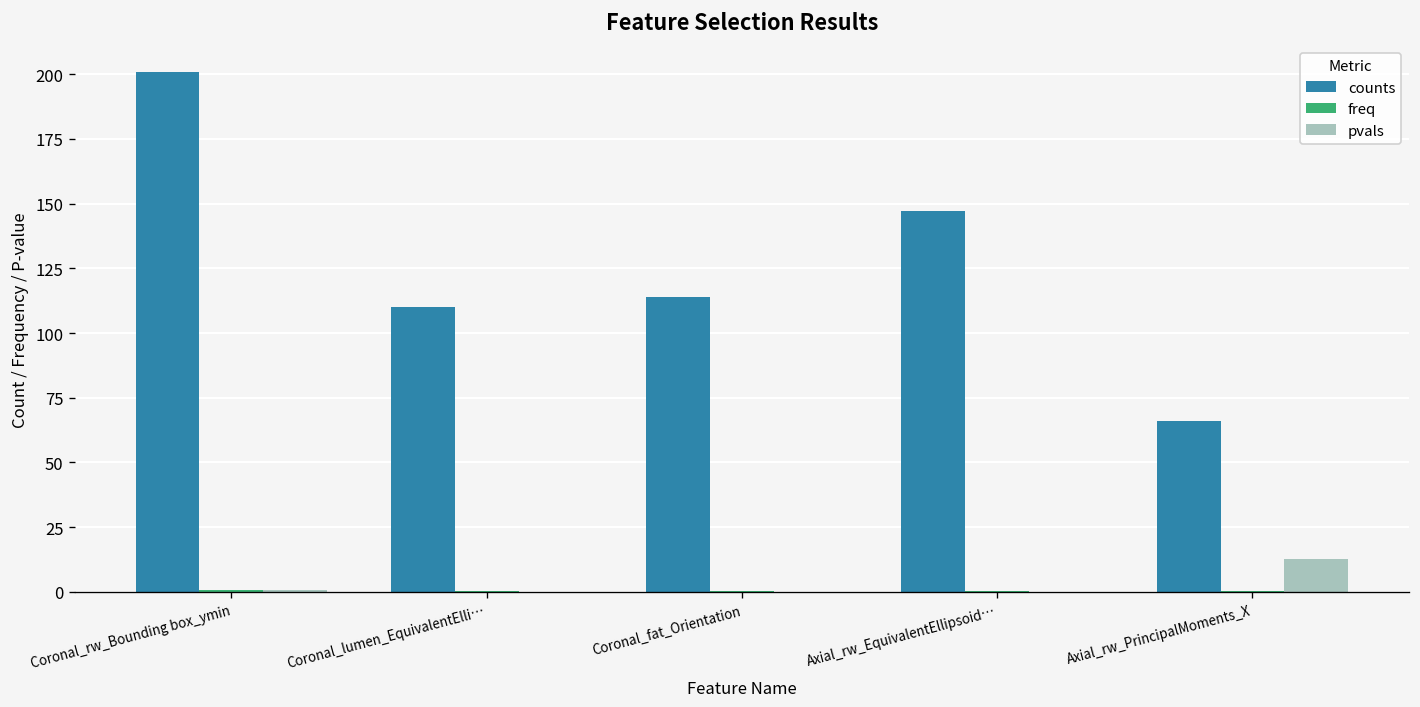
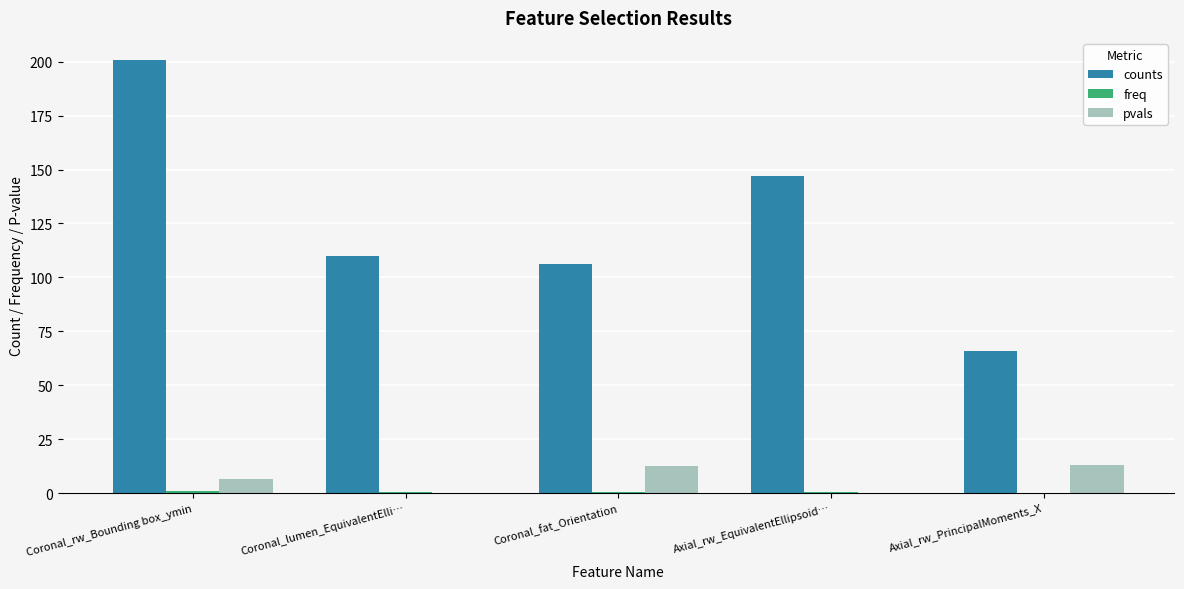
  {
    "counts": {
      "Coronal_rw_Bounding box_ymin": 201,
      "Coronal_lumen_EquivalentElli…": 110,
-     "Coronal_fat_Orientation": 114,
+     "Coronal_fat_Orientation": 106,
      "Axial_rw_EquivalentEllipsoid…": 147,
      "Axial_rw_PrincipalMoments_X": 66
    },
    "pvals": {
-     "Coronal_rw_Bounding box_ymin": 1,
-     "Coronal_fat_Orientation": 0,
+     "Coronal_rw_Bounding box_ymin": 7,
+     "Coronal_fat_Orientation": 13,
      "Axial_rw_PrincipalMoments_X": 13
    }
  }
